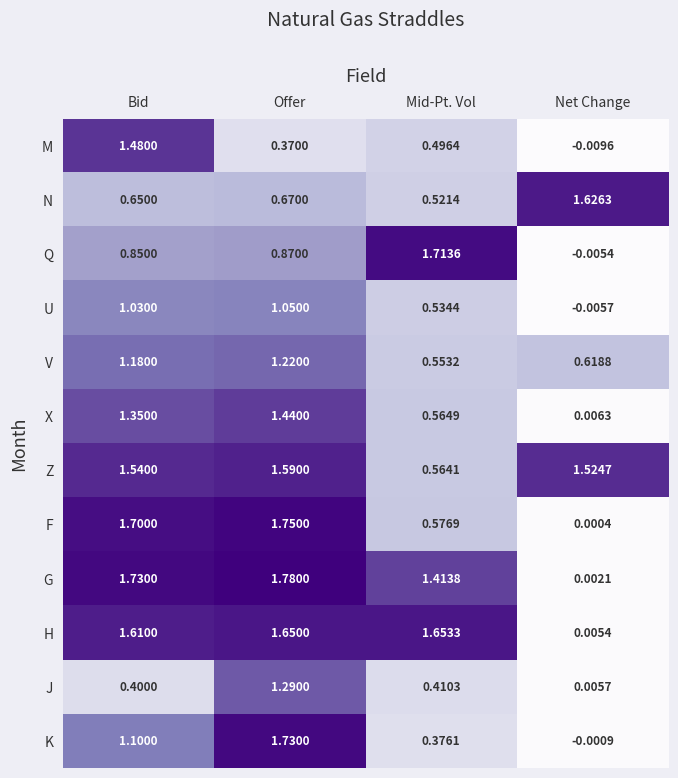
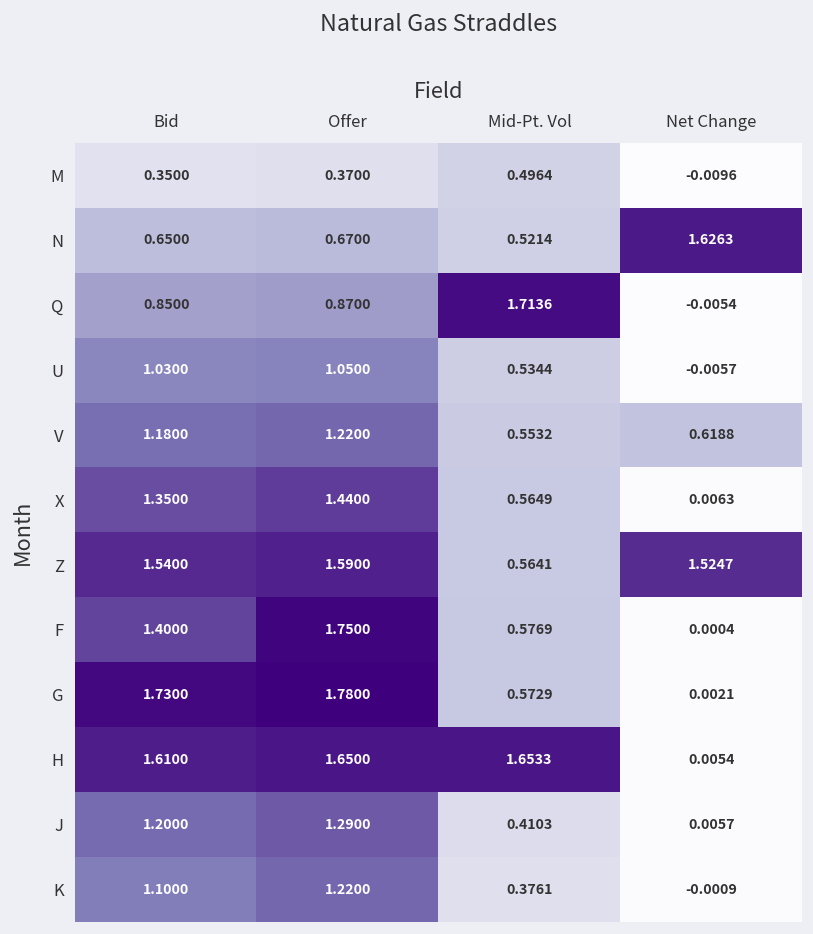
  {
    "M": {
-     "Bid": 1.4800,
+     "Bid": 0.3500,
      "Offer": 0.3700,
      "Mid-Pt. Vol": 0.4964,
      "Net Change": -0.0096
    },
    "N": {
      "Bid": 0.6500,
      "Offer": 0.6700,
      "Mid-Pt. Vol": 0.5214,
      "Net Change": 1.6263
    },
    "Q": {
      "Bid": 0.8500,
      "Offer": 0.8700,
      "Mid-Pt. Vol": 1.7136,
      "Net Change": -0.0054
    },
    "U": {
      "Bid": 1.0300,
      "Offer": 1.0500,
      "Mid-Pt. Vol": 0.5344,
      "Net Change": -0.0057
    },
    "V": {
      "Bid": 1.1800,
      "Offer": 1.2200,
      "Mid-Pt. Vol": 0.5532,
      "Net Change": 0.6188
    },
    "X": {
      "Bid": 1.3500,
      "Offer": 1.4400,
      "Mid-Pt. Vol": 0.5649,
      "Net Change": 0.0063
    },
    "Z": {
      "Bid": 1.5400,
      "Offer": 1.5900,
      "Mid-Pt. Vol": 0.5641,
      "Net Change": 1.5247
    },
    "F": {
-     "Bid": 1.7000,
+     "Bid": 1.4000,
      "Offer": 1.7500,
      "Mid-Pt. Vol": 0.5769,
      "Net Change": 0.0004
    },
    "G": {
      "Bid": 1.7300,
      "Offer": 1.7800,
-     "Mid-Pt. Vol": 1.4138,
+     "Mid-Pt. Vol": 0.5729,
      "Net Change": 0.0021
    },
    "H": {
      "Bid": 1.6100,
      "Offer": 1.6500,
      "Mid-Pt. Vol": 1.6533,
      "Net Change": 0.0054
    },
    "J": {
-     "Bid": 0.4000,
+     "Bid": 1.2000,
      "Offer": 1.2900,
      "Mid-Pt. Vol": 0.4103,
      "Net Change": 0.0057
    },
    "K": {
      "Bid": 1.1000,
-     "Offer": 1.7300,
+     "Offer": 1.2200,
      "Mid-Pt. Vol": 0.3761,
      "Net Change": -0.0009
    }
  }
